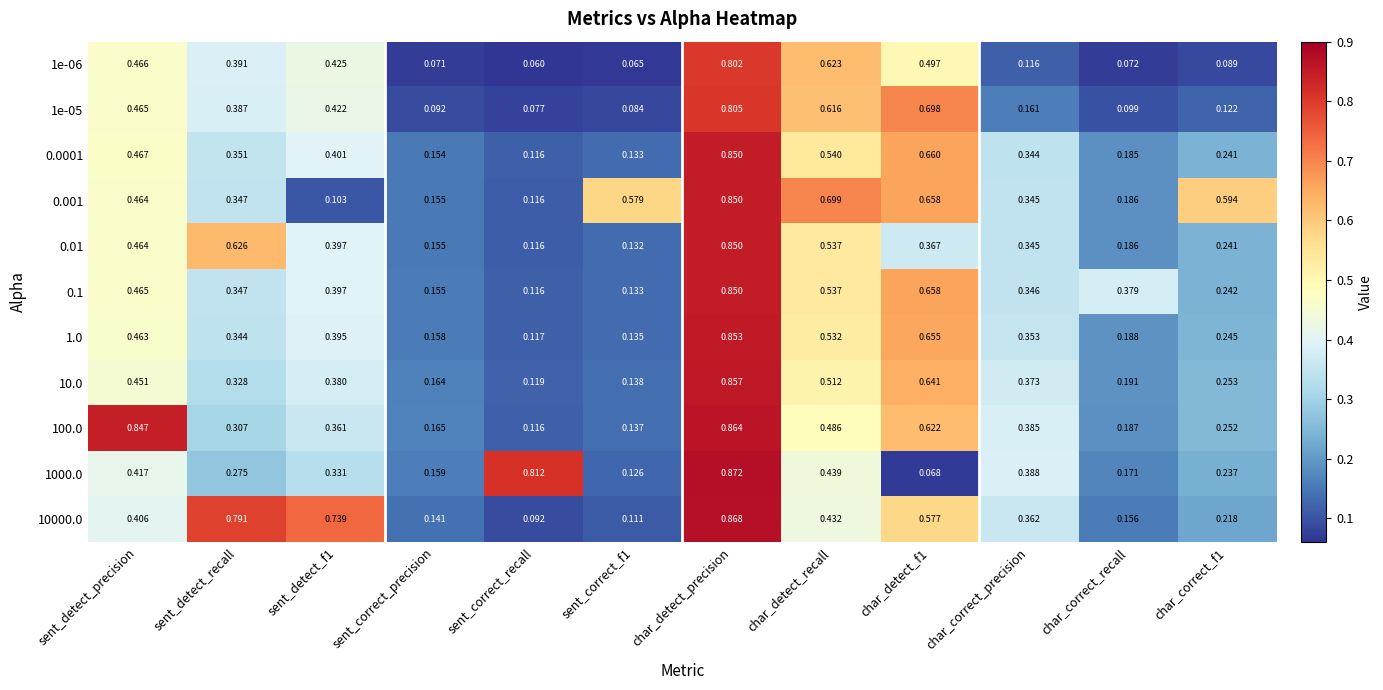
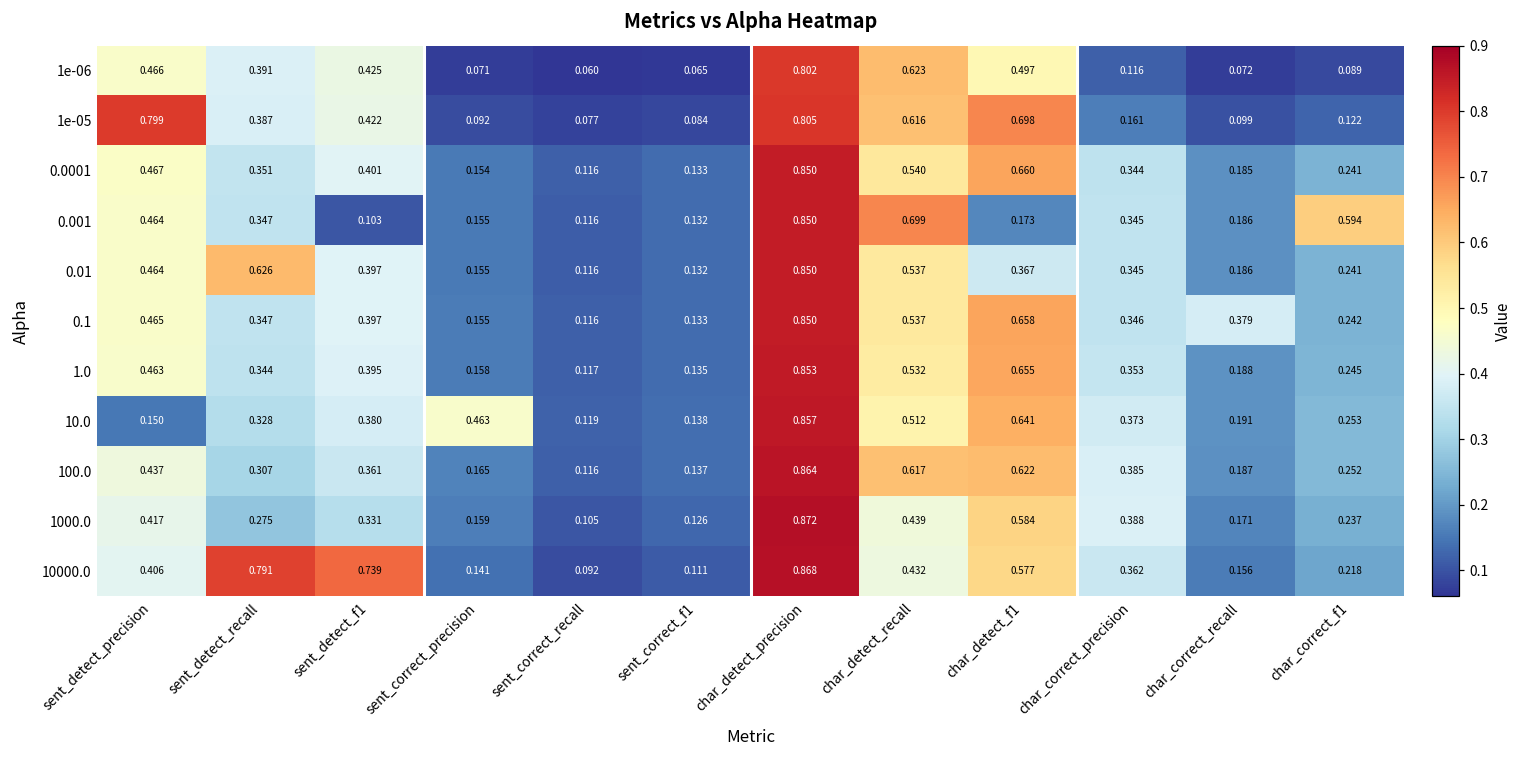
  {
    "1e-06": {
      "sent_detect_precision": 0.466,
      "sent_detect_recall": 0.391,
      "sent_detect_f1": 0.425,
      "sent_correct_precision": 0.071,
      "sent_correct_recall": 0.060,
      "sent_correct_f1": 0.065,
      "char_detect_precision": 0.802,
      "char_detect_recall": 0.623,
      "char_detect_f1": 0.497,
      "char_correct_precision": 0.116,
      "char_correct_recall": 0.072,
      "char_correct_f1": 0.089
    },
    "1e-05": {
-     "sent_detect_precision": 0.465,
+     "sent_detect_precision": 0.799,
      "sent_detect_recall": 0.387,
      "sent_detect_f1": 0.422,
      "sent_correct_precision": 0.092,
      "sent_correct_recall": 0.077,
      "sent_correct_f1": 0.084,
      "char_detect_precision": 0.805,
      "char_detect_recall": 0.616,
      "char_detect_f1": 0.698,
      "char_correct_precision": 0.161,
      "char_correct_recall": 0.099,
      "char_correct_f1": 0.122
    },
    "0.0001": {
      "sent_detect_precision": 0.467,
      "sent_detect_recall": 0.351,
      "sent_detect_f1": 0.401,
      "sent_correct_precision": 0.154,
      "sent_correct_recall": 0.116,
      "sent_correct_f1": 0.133,
      "char_detect_precision": 0.850,
      "char_detect_recall": 0.540,
      "char_detect_f1": 0.660,
      "char_correct_precision": 0.344,
      "char_correct_recall": 0.185,
      "char_correct_f1": 0.241
    },
    "0.001": {
      "sent_detect_precision": 0.464,
      "sent_detect_recall": 0.347,
      "sent_detect_f1": 0.103,
      "sent_correct_precision": 0.155,
      "sent_correct_recall": 0.116,
-     "sent_correct_f1": 0.579,
+     "sent_correct_f1": 0.132,
      "char_detect_precision": 0.850,
      "char_detect_recall": 0.699,
-     "char_detect_f1": 0.658,
+     "char_detect_f1": 0.173,
      "char_correct_precision": 0.345,
      "char_correct_recall": 0.186,
      "char_correct_f1": 0.594
    },
    "0.01": {
      "sent_detect_precision": 0.464,
      "sent_detect_recall": 0.626,
      "sent_detect_f1": 0.397,
      "sent_correct_precision": 0.155,
      "sent_correct_recall": 0.116,
      "sent_correct_f1": 0.132,
      "char_detect_precision": 0.850,
      "char_detect_recall": 0.537,
      "char_detect_f1": 0.367,
      "char_correct_precision": 0.345,
      "char_correct_recall": 0.186,
      "char_correct_f1": 0.241
    },
    "0.1": {
      "sent_detect_precision": 0.465,
      "sent_detect_recall": 0.347,
      "sent_detect_f1": 0.397,
      "sent_correct_precision": 0.155,
      "sent_correct_recall": 0.116,
      "sent_correct_f1": 0.133,
      "char_detect_precision": 0.850,
      "char_detect_recall": 0.537,
      "char_detect_f1": 0.658,
      "char_correct_precision": 0.346,
      "char_correct_recall": 0.379,
      "char_correct_f1": 0.242
    },
    "1.0": {
      "sent_detect_precision": 0.463,
      "sent_detect_recall": 0.344,
      "sent_detect_f1": 0.395,
      "sent_correct_precision": 0.158,
      "sent_correct_recall": 0.117,
      "sent_correct_f1": 0.135,
      "char_detect_precision": 0.853,
      "char_detect_recall": 0.532,
      "char_detect_f1": 0.655,
      "char_correct_precision": 0.353,
      "char_correct_recall": 0.188,
      "char_correct_f1": 0.245
    },
    "10.0": {
-     "sent_detect_precision": 0.451,
+     "sent_detect_precision": 0.150,
      "sent_detect_recall": 0.328,
      "sent_detect_f1": 0.380,
-     "sent_correct_precision": 0.164,
+     "sent_correct_precision": 0.463,
      "sent_correct_recall": 0.119,
      "sent_correct_f1": 0.138,
      "char_detect_precision": 0.857,
      "char_detect_recall": 0.512,
      "char_detect_f1": 0.641,
      "char_correct_precision": 0.373,
      "char_correct_recall": 0.191,
      "char_correct_f1": 0.253
    },
    "100.0": {
-     "sent_detect_precision": 0.847,
+     "sent_detect_precision": 0.437,
      "sent_detect_recall": 0.307,
      "sent_detect_f1": 0.361,
      "sent_correct_precision": 0.165,
      "sent_correct_recall": 0.116,
      "sent_correct_f1": 0.137,
      "char_detect_precision": 0.864,
-     "char_detect_recall": 0.486,
+     "char_detect_recall": 0.617,
      "char_detect_f1": 0.622,
      "char_correct_precision": 0.385,
      "char_correct_recall": 0.187,
      "char_correct_f1": 0.252
    },
    "1000.0": {
      "sent_detect_precision": 0.417,
      "sent_detect_recall": 0.275,
      "sent_detect_f1": 0.331,
      "sent_correct_precision": 0.159,
-     "sent_correct_recall": 0.812,
+     "sent_correct_recall": 0.105,
      "sent_correct_f1": 0.126,
      "char_detect_precision": 0.872,
      "char_detect_recall": 0.439,
-     "char_detect_f1": 0.068,
+     "char_detect_f1": 0.584,
      "char_correct_precision": 0.388,
      "char_correct_recall": 0.171,
      "char_correct_f1": 0.237
    },
    "10000.0": {
      "sent_detect_precision": 0.406,
      "sent_detect_recall": 0.791,
      "sent_detect_f1": 0.739,
      "sent_correct_precision": 0.141,
      "sent_correct_recall": 0.092,
      "sent_correct_f1": 0.111,
      "char_detect_precision": 0.868,
      "char_detect_recall": 0.432,
      "char_detect_f1": 0.577,
      "char_correct_precision": 0.362,
      "char_correct_recall": 0.156,
      "char_correct_f1": 0.218
    }
  }
